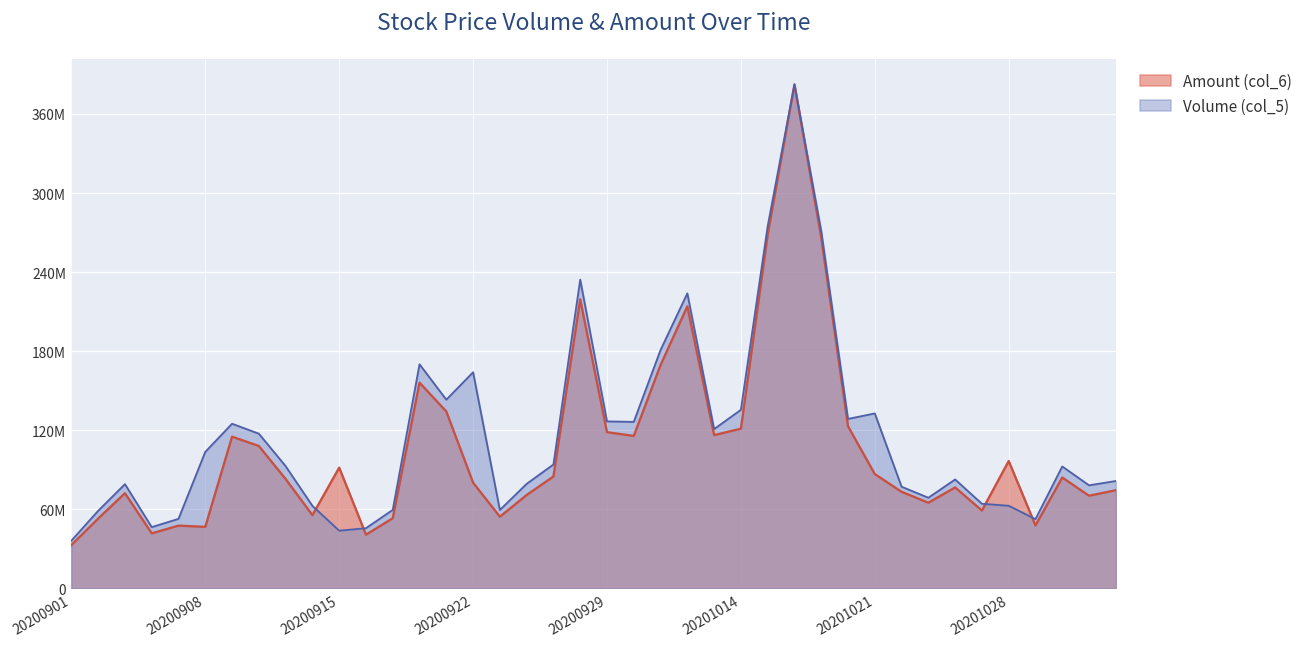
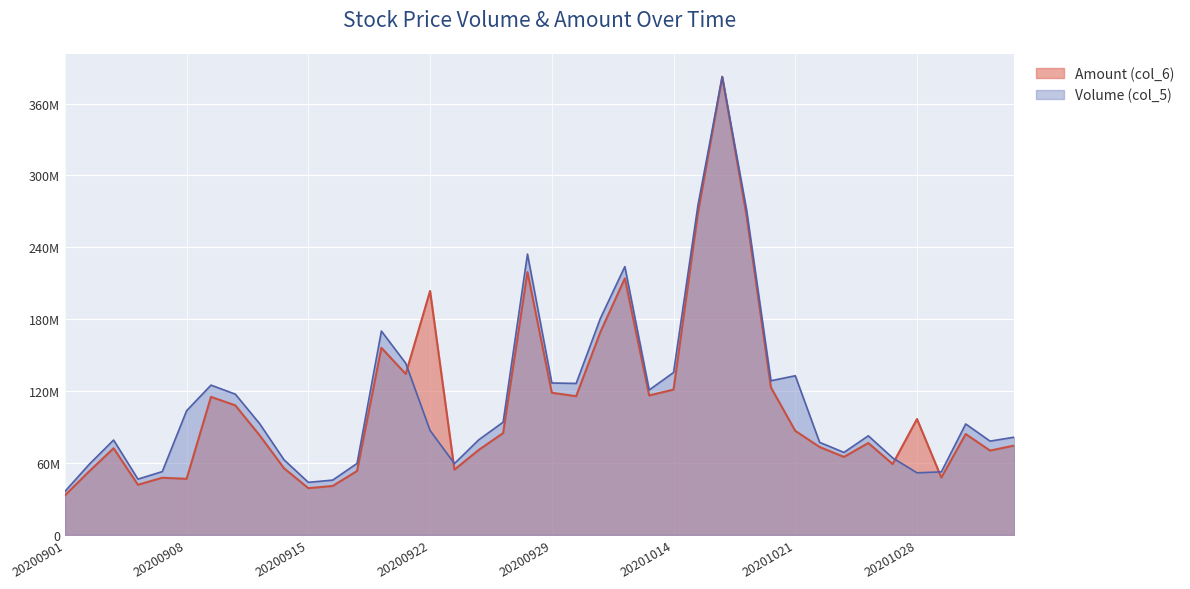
  {
    "Amount (col_6)": {
      "20200901": 33000000,
      "20200908": 47000000,
-     "20200915": 92000000,
-     "20200922": 80000000,
+     "20200915": 39000000,
+     "20200922": 204000000,
      "20200929": 119000000,
      "20201014": 121000000,
      "20201021": 87000000,
      "20201028": 97000000
    },
    "Volume (col_5)": {
      "20200901": 36000000,
      "20200908": 104000000,
      "20200915": 44000000,
-     "20200922": 164000000,
+     "20200922": 87000000,
      "20200929": 127000000,
      "20201014": 136000000,
      "20201021": 133000000,
-     "20201028": 63000000
+     "20201028": 52000000
    }
  }
